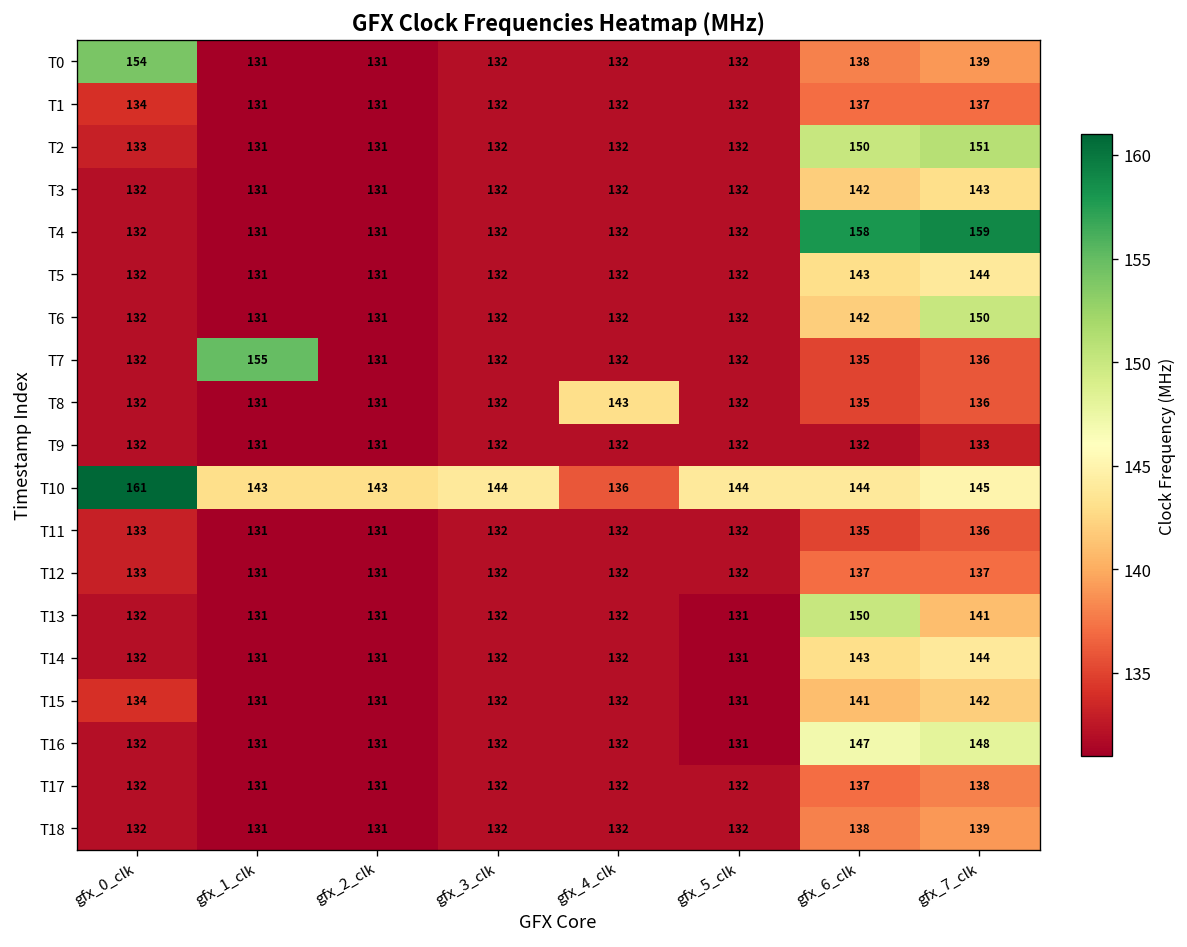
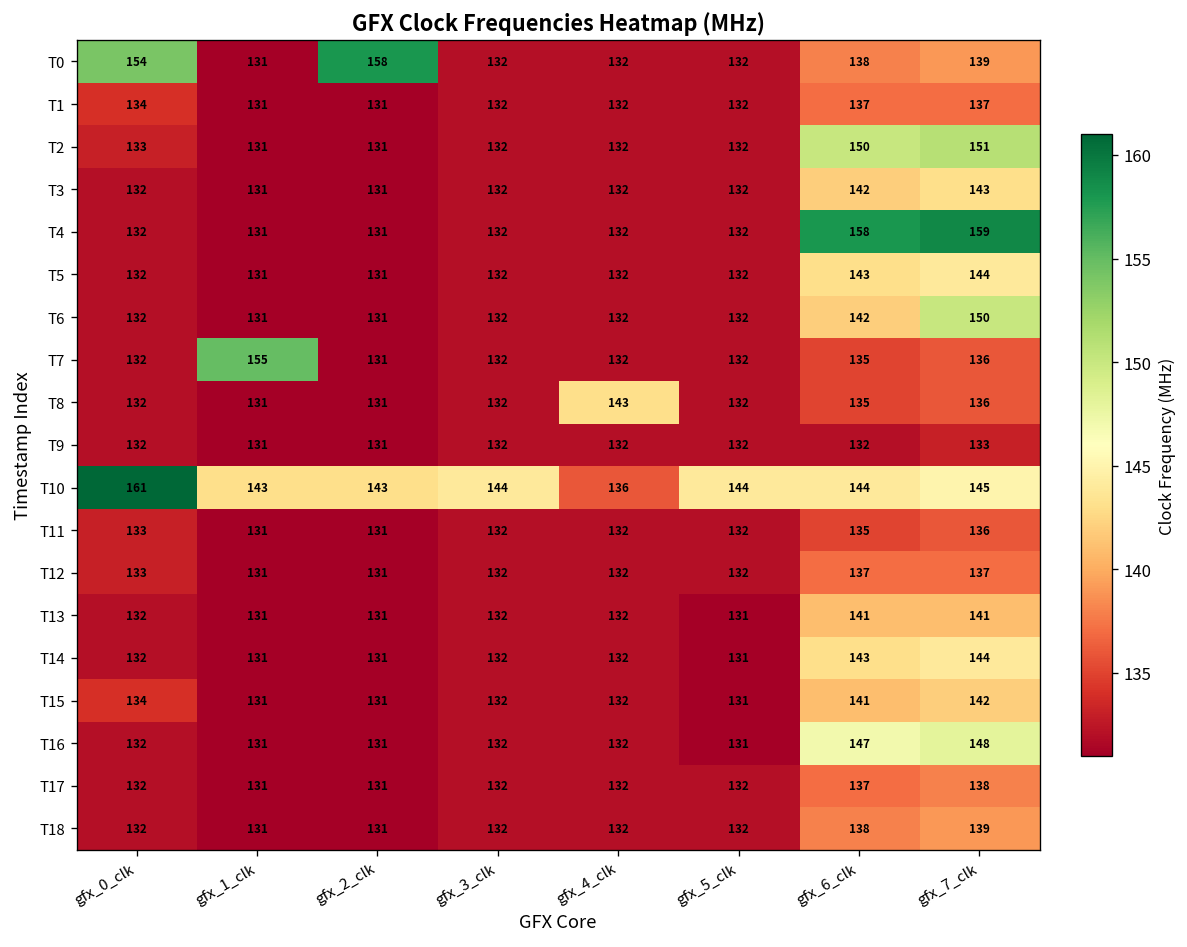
  {
    "T0": {
      "gfx_0_clk": 154,
      "gfx_1_clk": 131,
-     "gfx_2_clk": 131,
+     "gfx_2_clk": 158,
      "gfx_3_clk": 132,
      "gfx_4_clk": 132,
      "gfx_5_clk": 132,
      "gfx_6_clk": 138,
      "gfx_7_clk": 139
    },
    "T1": {
      "gfx_0_clk": 134,
      "gfx_1_clk": 131,
      "gfx_2_clk": 131,
      "gfx_3_clk": 132,
      "gfx_4_clk": 132,
      "gfx_5_clk": 132,
      "gfx_6_clk": 137,
      "gfx_7_clk": 137
    },
    "T2": {
      "gfx_0_clk": 133,
      "gfx_1_clk": 131,
      "gfx_2_clk": 131,
      "gfx_3_clk": 132,
      "gfx_4_clk": 132,
      "gfx_5_clk": 132,
      "gfx_6_clk": 150,
      "gfx_7_clk": 151
    },
    "T3": {
      "gfx_0_clk": 132,
      "gfx_1_clk": 131,
      "gfx_2_clk": 131,
      "gfx_3_clk": 132,
      "gfx_4_clk": 132,
      "gfx_5_clk": 132,
      "gfx_6_clk": 142,
      "gfx_7_clk": 143
    },
    "T4": {
      "gfx_0_clk": 132,
      "gfx_1_clk": 131,
      "gfx_2_clk": 131,
      "gfx_3_clk": 132,
      "gfx_4_clk": 132,
      "gfx_5_clk": 132,
      "gfx_6_clk": 158,
      "gfx_7_clk": 159
    },
    "T5": {
      "gfx_0_clk": 132,
      "gfx_1_clk": 131,
      "gfx_2_clk": 131,
      "gfx_3_clk": 132,
      "gfx_4_clk": 132,
      "gfx_5_clk": 132,
      "gfx_6_clk": 143,
      "gfx_7_clk": 144
    },
    "T6": {
      "gfx_0_clk": 132,
      "gfx_1_clk": 131,
      "gfx_2_clk": 131,
      "gfx_3_clk": 132,
      "gfx_4_clk": 132,
      "gfx_5_clk": 132,
      "gfx_6_clk": 142,
      "gfx_7_clk": 150
    },
    "T7": {
      "gfx_0_clk": 132,
      "gfx_1_clk": 155,
      "gfx_2_clk": 131,
      "gfx_3_clk": 132,
      "gfx_4_clk": 132,
      "gfx_5_clk": 132,
      "gfx_6_clk": 135,
      "gfx_7_clk": 136
    },
    "T8": {
      "gfx_0_clk": 132,
      "gfx_1_clk": 131,
      "gfx_2_clk": 131,
      "gfx_3_clk": 132,
      "gfx_4_clk": 143,
      "gfx_5_clk": 132,
      "gfx_6_clk": 135,
      "gfx_7_clk": 136
    },
    "T9": {
      "gfx_0_clk": 132,
      "gfx_1_clk": 131,
      "gfx_2_clk": 131,
      "gfx_3_clk": 132,
      "gfx_4_clk": 132,
      "gfx_5_clk": 132,
      "gfx_6_clk": 132,
      "gfx_7_clk": 133
    },
    "T10": {
      "gfx_0_clk": 161,
      "gfx_1_clk": 143,
      "gfx_2_clk": 143,
      "gfx_3_clk": 144,
      "gfx_4_clk": 136,
      "gfx_5_clk": 144,
      "gfx_6_clk": 144,
      "gfx_7_clk": 145
    },
    "T11": {
      "gfx_0_clk": 133,
      "gfx_1_clk": 131,
      "gfx_2_clk": 131,
      "gfx_3_clk": 132,
      "gfx_4_clk": 132,
      "gfx_5_clk": 132,
      "gfx_6_clk": 135,
      "gfx_7_clk": 136
    },
    "T12": {
      "gfx_0_clk": 133,
      "gfx_1_clk": 131,
      "gfx_2_clk": 131,
      "gfx_3_clk": 132,
      "gfx_4_clk": 132,
      "gfx_5_clk": 132,
      "gfx_6_clk": 137,
      "gfx_7_clk": 137
    },
    "T13": {
      "gfx_0_clk": 132,
      "gfx_1_clk": 131,
      "gfx_2_clk": 131,
      "gfx_3_clk": 132,
      "gfx_4_clk": 132,
      "gfx_5_clk": 131,
-     "gfx_6_clk": 150,
+     "gfx_6_clk": 141,
      "gfx_7_clk": 141
    },
    "T14": {
      "gfx_0_clk": 132,
      "gfx_1_clk": 131,
      "gfx_2_clk": 131,
      "gfx_3_clk": 132,
      "gfx_4_clk": 132,
      "gfx_5_clk": 131,
      "gfx_6_clk": 143,
      "gfx_7_clk": 144
    },
    "T15": {
      "gfx_0_clk": 134,
      "gfx_1_clk": 131,
      "gfx_2_clk": 131,
      "gfx_3_clk": 132,
      "gfx_4_clk": 132,
      "gfx_5_clk": 131,
      "gfx_6_clk": 141,
      "gfx_7_clk": 142
    },
    "T16": {
      "gfx_0_clk": 132,
      "gfx_1_clk": 131,
      "gfx_2_clk": 131,
      "gfx_3_clk": 132,
      "gfx_4_clk": 132,
      "gfx_5_clk": 131,
      "gfx_6_clk": 147,
      "gfx_7_clk": 148
    },
    "T17": {
      "gfx_0_clk": 132,
      "gfx_1_clk": 131,
      "gfx_2_clk": 131,
      "gfx_3_clk": 132,
      "gfx_4_clk": 132,
      "gfx_5_clk": 132,
      "gfx_6_clk": 137,
      "gfx_7_clk": 138
    },
    "T18": {
      "gfx_0_clk": 132,
      "gfx_1_clk": 131,
      "gfx_2_clk": 131,
      "gfx_3_clk": 132,
      "gfx_4_clk": 132,
      "gfx_5_clk": 132,
      "gfx_6_clk": 138,
      "gfx_7_clk": 139
    }
  }
